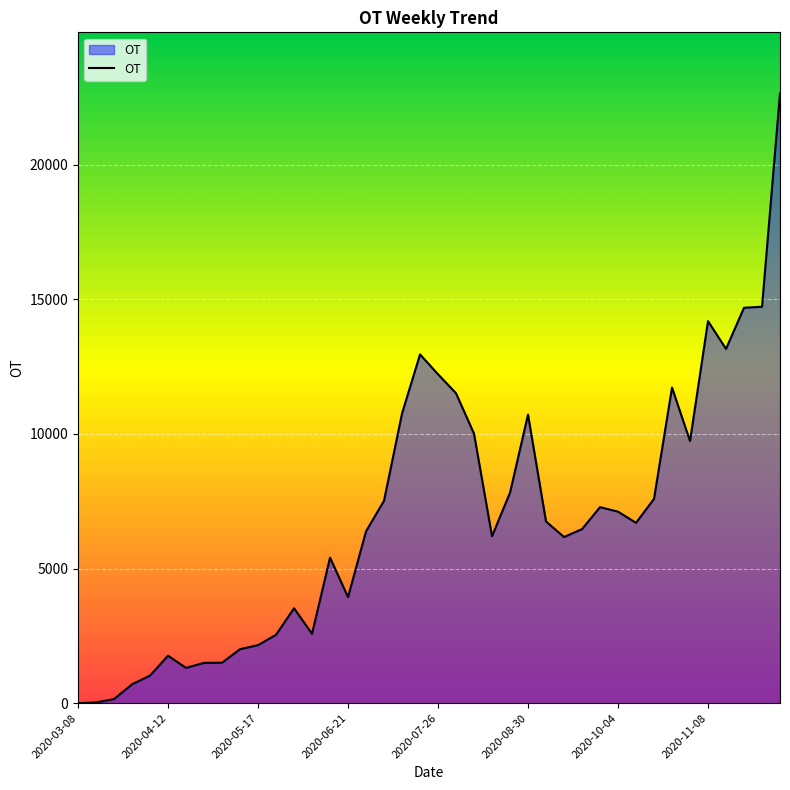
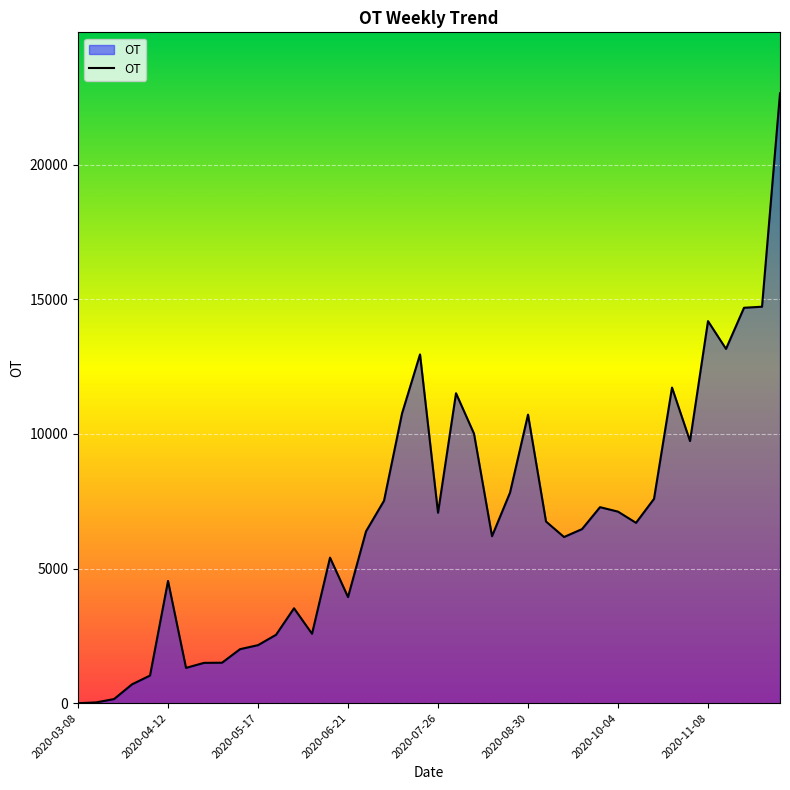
  {
    "2020-03-08": 0,
-   "2020-04-12": 1800,
+   "2020-04-12": 4500,
    "2020-05-17": 2200,
    "2020-06-21": 3900,
-   "2020-07-26": 12200,
+   "2020-07-26": 7100,
    "2020-08-30": 10700,
    "2020-10-04": 7100,
    "2020-11-08": 14200
  }
